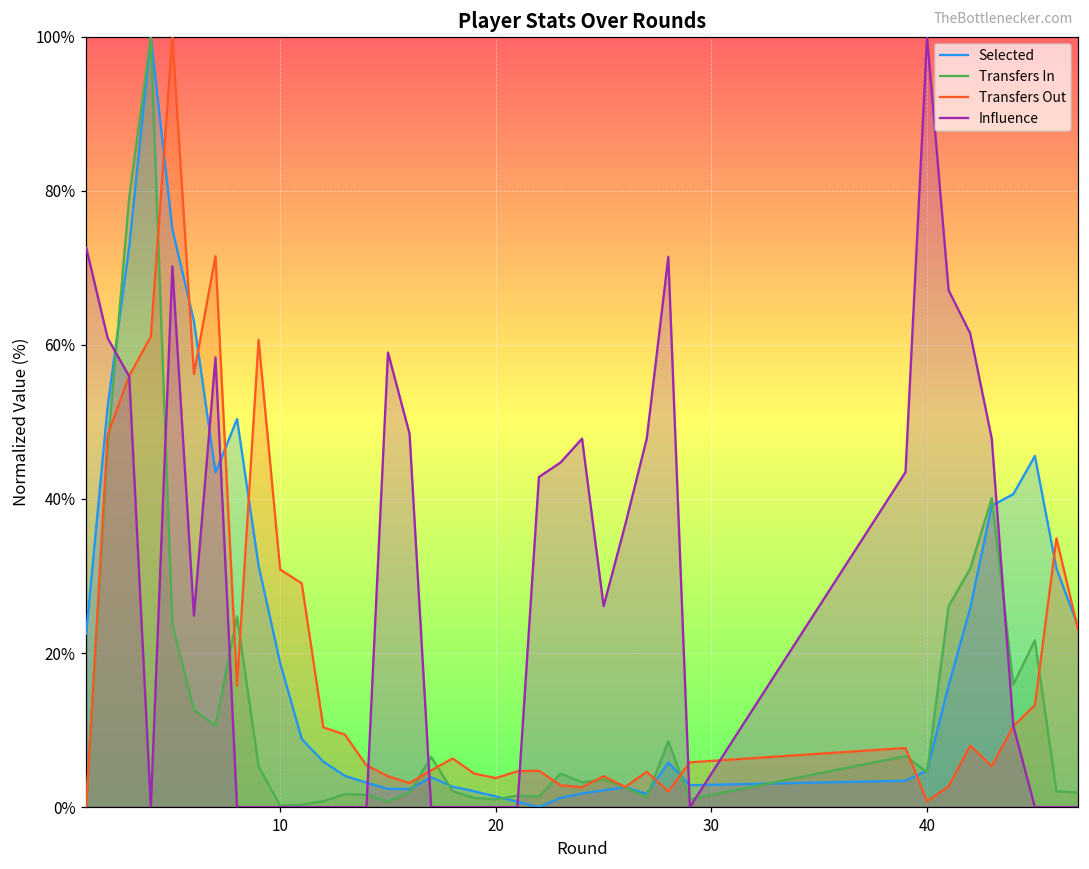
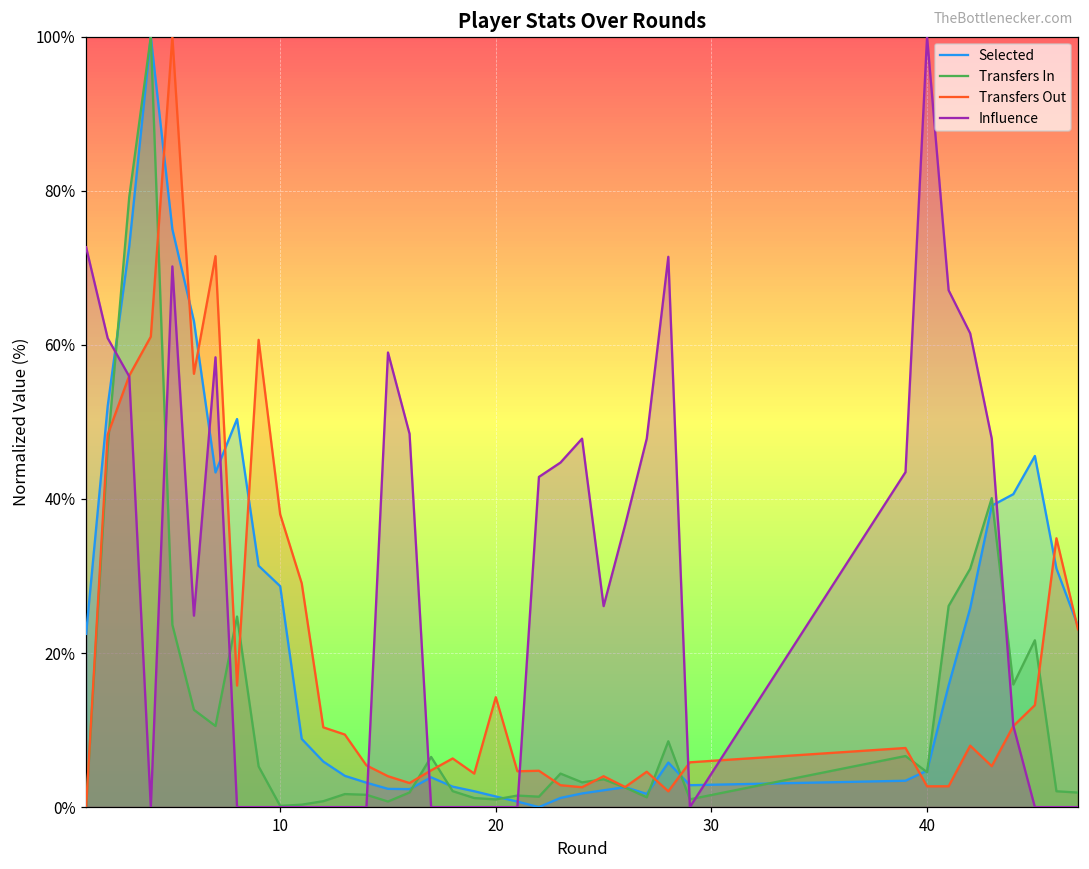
  {
    "Selected": {
-     "10": "19%",
+     "10": "29%",
      "20": "1%"
    },
    "Transfers In": {
      "20": "1%"
    },
    "Transfers Out": {
-     "10": "31%",
-     "20": "4%",
-     "40": "1%"
+     "10": "38%",
+     "20": "14%",
+     "40": "3%"
    },
    "Influence": {
      "20": "0%",
      "40": "100%"
    }
  }
